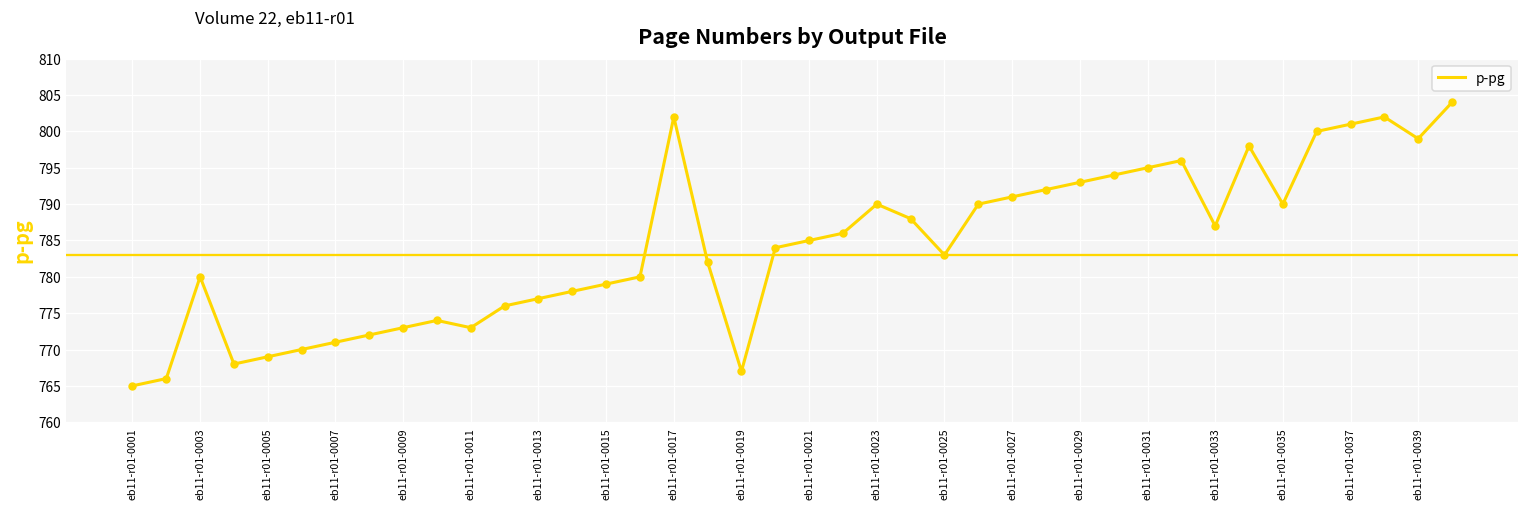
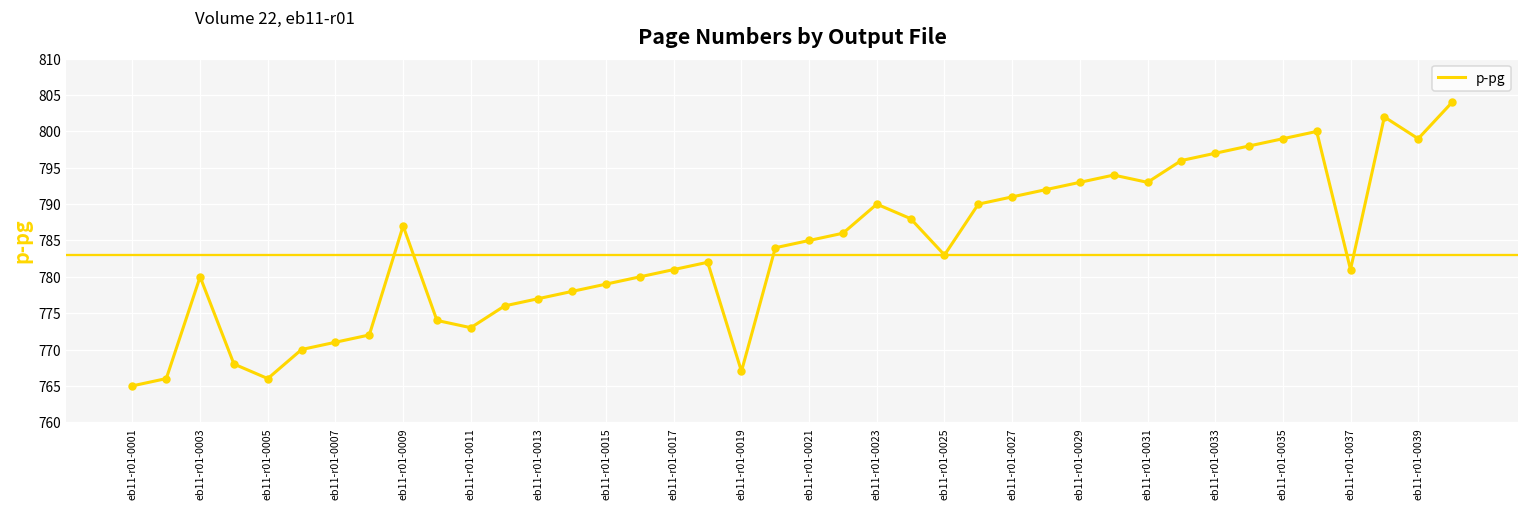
  {
    "eb11-r01-0001": 765,
    "eb11-r01-0003": 780,
-   "eb11-r01-0005": 769,
+   "eb11-r01-0005": 766,
    "eb11-r01-0007": 771,
-   "eb11-r01-0009": 773,
+   "eb11-r01-0009": 787,
    "eb11-r01-0011": 773,
    "eb11-r01-0013": 777,
    "eb11-r01-0015": 779,
-   "eb11-r01-0017": 802,
+   "eb11-r01-0017": 781,
    "eb11-r01-0019": 767,
    "eb11-r01-0021": 785,
    "eb11-r01-0023": 790,
    "eb11-r01-0025": 783,
    "eb11-r01-0027": 791,
    "eb11-r01-0029": 793,
-   "eb11-r01-0031": 795,
-   "eb11-r01-0033": 787,
-   "eb11-r01-0035": 790,
-   "eb11-r01-0037": 801,
+   "eb11-r01-0031": 793,
+   "eb11-r01-0033": 797,
+   "eb11-r01-0035": 799,
+   "eb11-r01-0037": 781,
    "eb11-r01-0039": 799
  }
